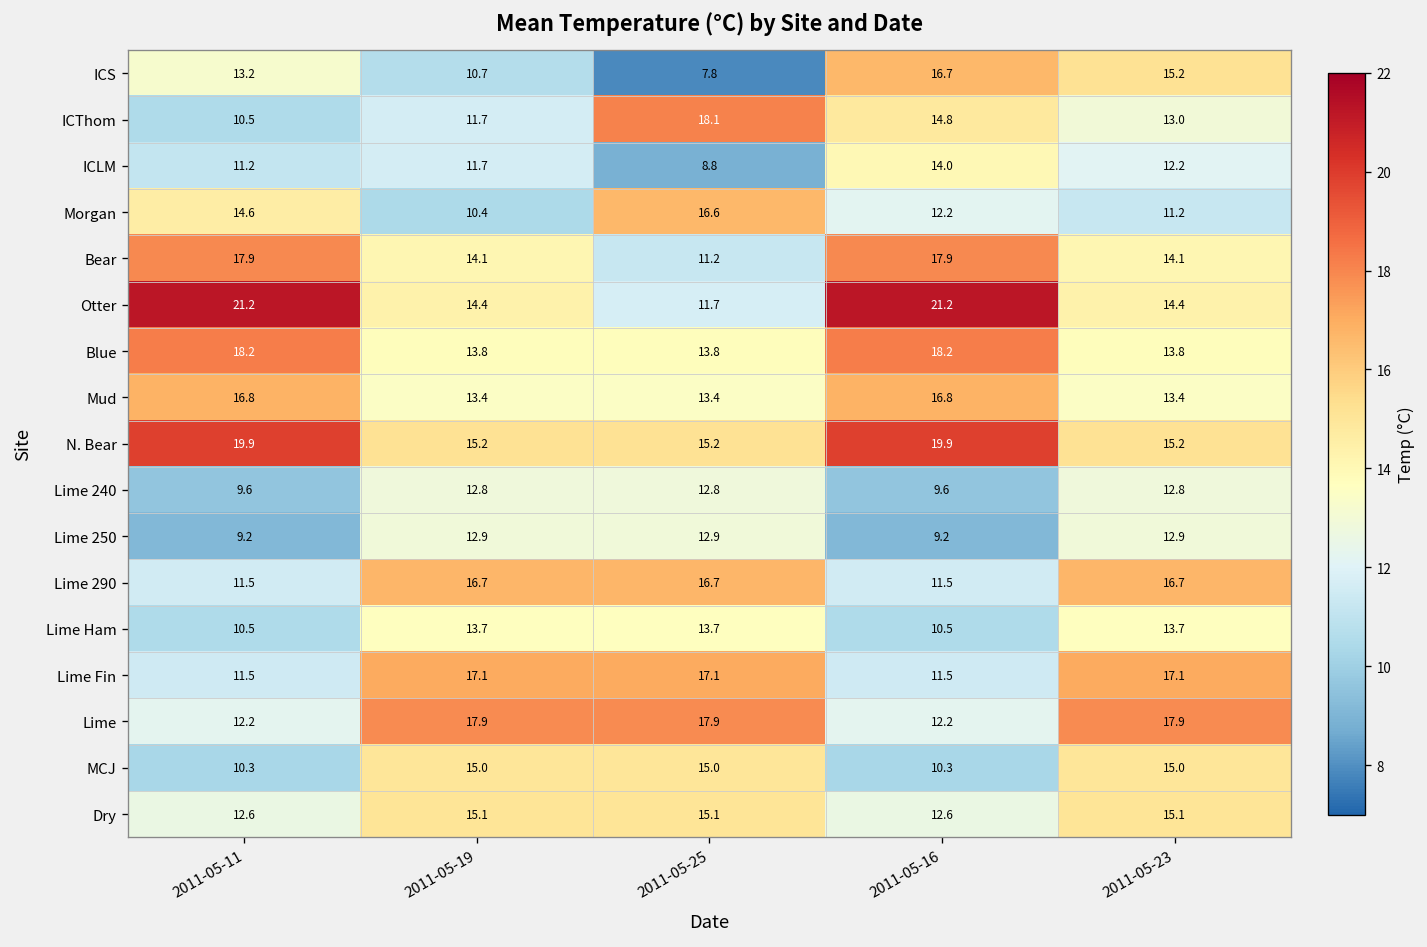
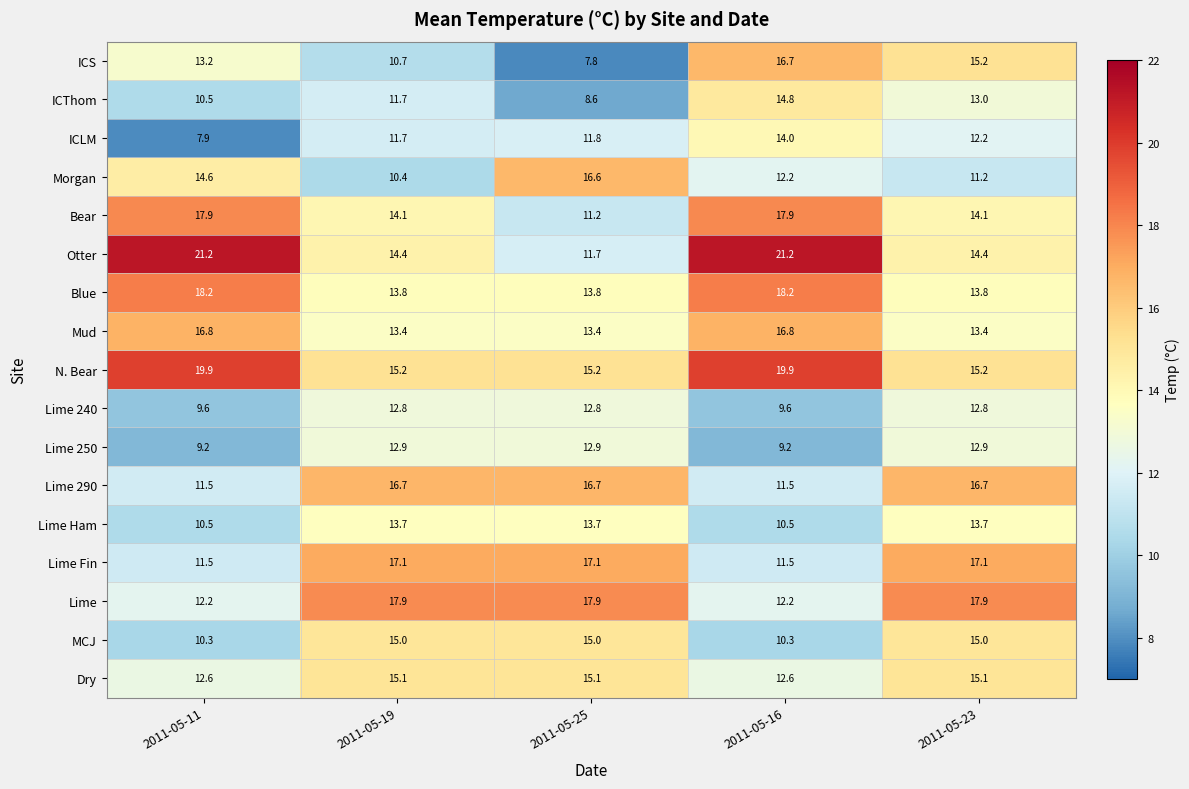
  {
    "ICS": {
      "2011-05-11": 13.2,
      "2011-05-19": 10.7,
      "2011-05-25": 7.8,
      "2011-05-16": 16.7,
      "2011-05-23": 15.2
    },
    "ICThom": {
      "2011-05-11": 10.5,
      "2011-05-19": 11.7,
-     "2011-05-25": 18.1,
+     "2011-05-25": 8.6,
      "2011-05-16": 14.8,
      "2011-05-23": 13.0
    },
    "ICLM": {
-     "2011-05-11": 11.2,
+     "2011-05-11": 7.9,
      "2011-05-19": 11.7,
-     "2011-05-25": 8.8,
+     "2011-05-25": 11.8,
      "2011-05-16": 14.0,
      "2011-05-23": 12.2
    },
    "Morgan": {
      "2011-05-11": 14.6,
      "2011-05-19": 10.4,
      "2011-05-25": 16.6,
      "2011-05-16": 12.2,
      "2011-05-23": 11.2
    },
    "Bear": {
      "2011-05-11": 17.9,
      "2011-05-19": 14.1,
      "2011-05-25": 11.2,
      "2011-05-16": 17.9,
      "2011-05-23": 14.1
    },
    "Otter": {
      "2011-05-11": 21.2,
      "2011-05-19": 14.4,
      "2011-05-25": 11.7,
      "2011-05-16": 21.2,
      "2011-05-23": 14.4
    },
    "Blue": {
      "2011-05-11": 18.2,
      "2011-05-19": 13.8,
      "2011-05-25": 13.8,
      "2011-05-16": 18.2,
      "2011-05-23": 13.8
    },
    "Mud": {
      "2011-05-11": 16.8,
      "2011-05-19": 13.4,
      "2011-05-25": 13.4,
      "2011-05-16": 16.8,
      "2011-05-23": 13.4
    },
    "N. Bear": {
      "2011-05-11": 19.9,
      "2011-05-19": 15.2,
      "2011-05-25": 15.2,
      "2011-05-16": 19.9,
      "2011-05-23": 15.2
    },
    "Lime 240": {
      "2011-05-11": 9.6,
      "2011-05-19": 12.8,
      "2011-05-25": 12.8,
      "2011-05-16": 9.6,
      "2011-05-23": 12.8
    },
    "Lime 250": {
      "2011-05-11": 9.2,
      "2011-05-19": 12.9,
      "2011-05-25": 12.9,
      "2011-05-16": 9.2,
      "2011-05-23": 12.9
    },
    "Lime 290": {
      "2011-05-11": 11.5,
      "2011-05-19": 16.7,
      "2011-05-25": 16.7,
      "2011-05-16": 11.5,
      "2011-05-23": 16.7
    },
    "Lime Ham": {
      "2011-05-11": 10.5,
      "2011-05-19": 13.7,
      "2011-05-25": 13.7,
      "2011-05-16": 10.5,
      "2011-05-23": 13.7
    },
    "Lime Fin": {
      "2011-05-11": 11.5,
      "2011-05-19": 17.1,
      "2011-05-25": 17.1,
      "2011-05-16": 11.5,
      "2011-05-23": 17.1
    },
    "Lime": {
      "2011-05-11": 12.2,
      "2011-05-19": 17.9,
      "2011-05-25": 17.9,
      "2011-05-16": 12.2,
      "2011-05-23": 17.9
    },
    "MCJ": {
      "2011-05-11": 10.3,
      "2011-05-19": 15.0,
      "2011-05-25": 15.0,
      "2011-05-16": 10.3,
      "2011-05-23": 15.0
    },
    "Dry": {
      "2011-05-11": 12.6,
      "2011-05-19": 15.1,
      "2011-05-25": 15.1,
      "2011-05-16": 12.6,
      "2011-05-23": 15.1
    }
  }
